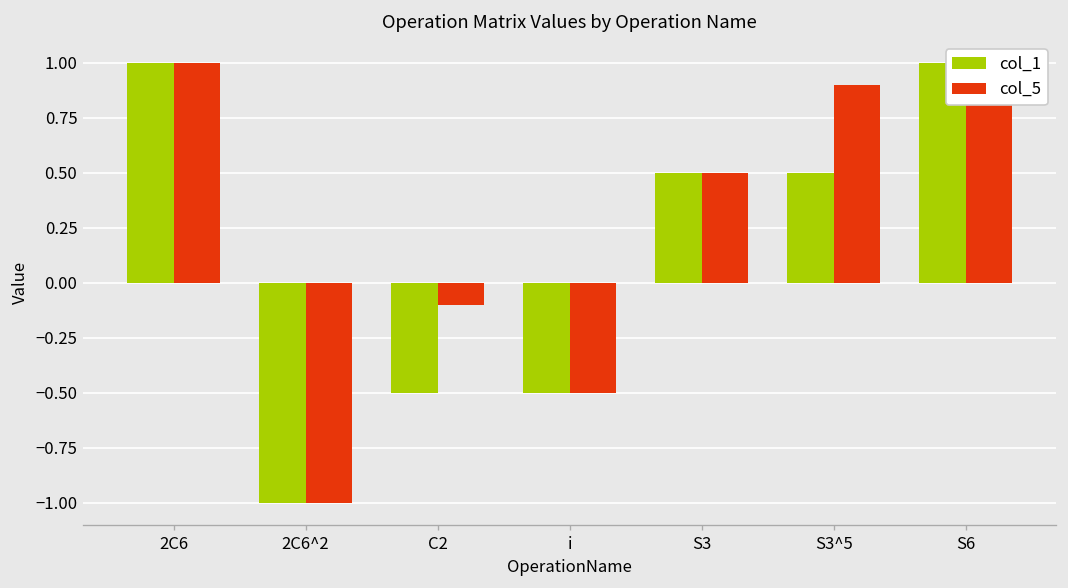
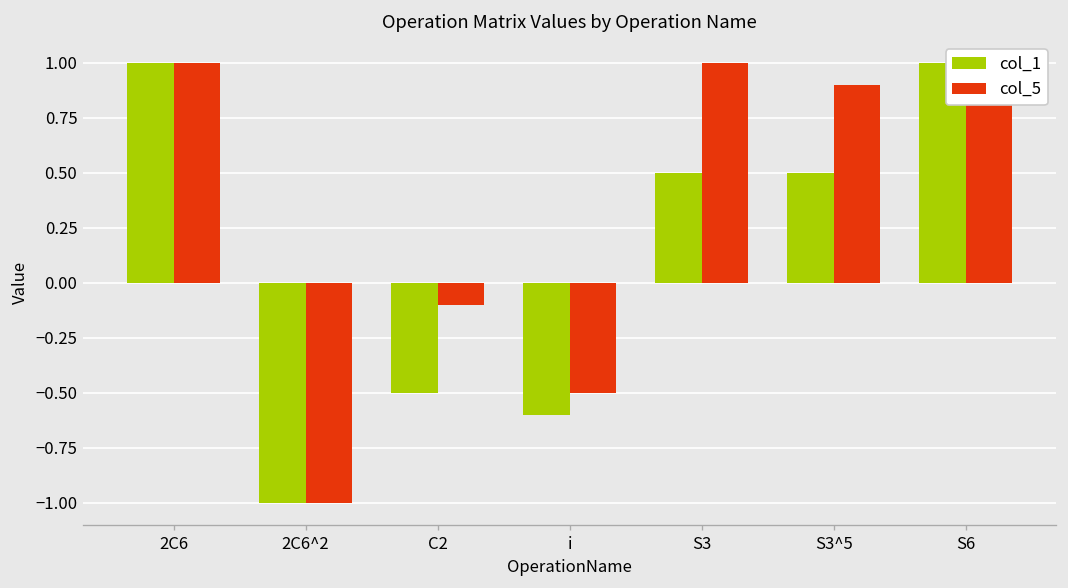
  {
    "col_1": {
      "2C6": 1.0,
      "2C6^2": -1.0,
      "C2": -0.5,
-     "i": -0.5,
+     "i": -0.6,
      "S3": 0.5,
      "S3^5": 0.5,
      "S6": 1.0
    },
    "col_5": {
      "2C6": 1.0,
      "2C6^2": -1.0,
      "C2": -0.1,
      "i": -0.5,
-     "S3": 0.5,
+     "S3": 1.0,
      "S3^5": 0.9
    }
  }
